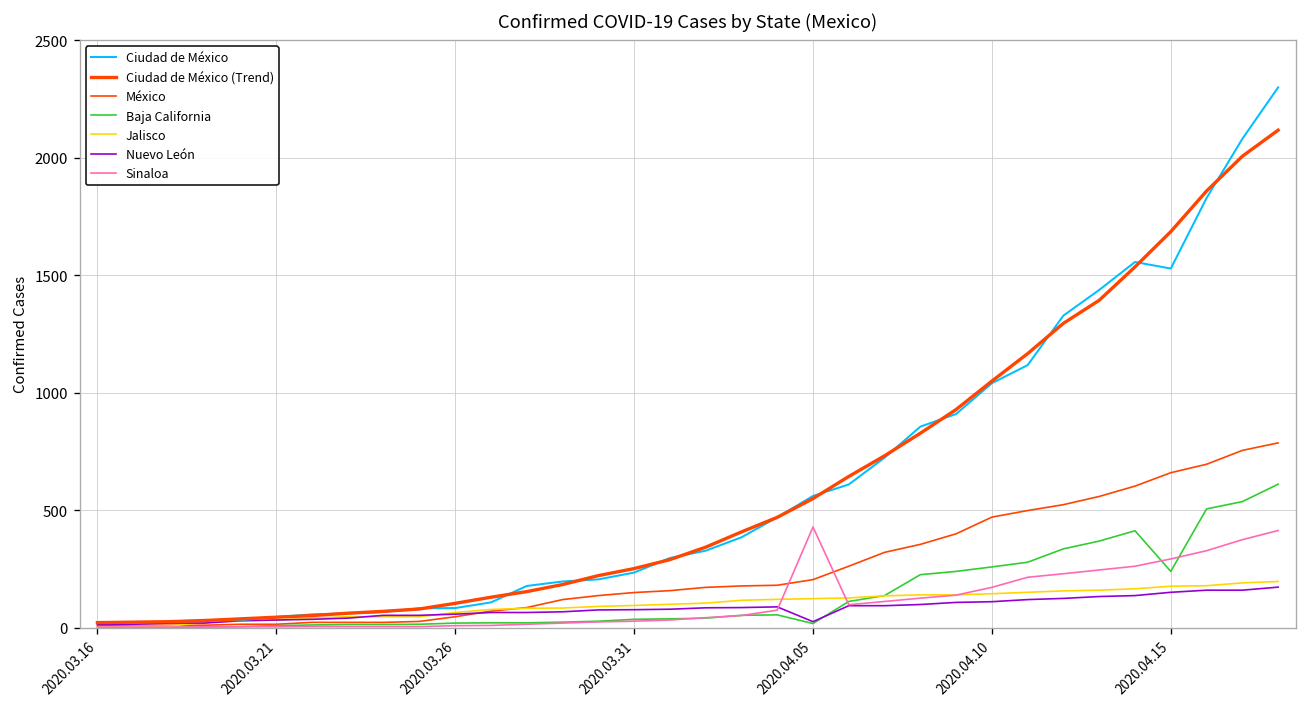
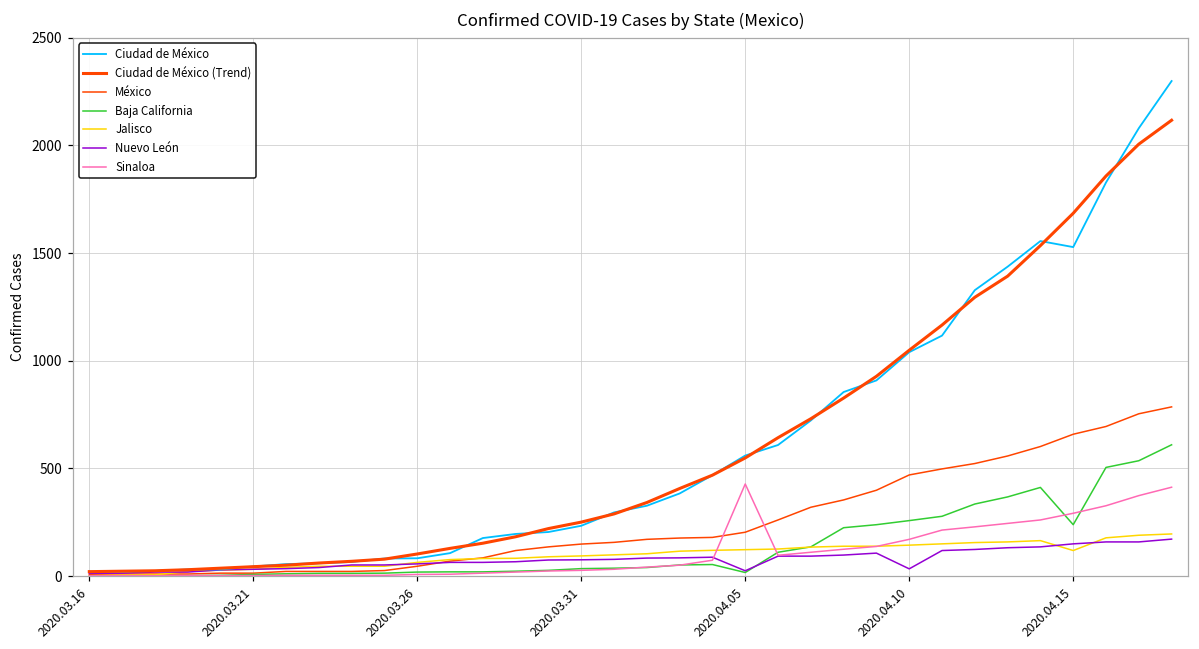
  {
    "Ciudad de México": {
      "2020.03.26": 80,
      "2020.03.31": 230,
      "2020.04.15": 1530
    },
    "Baja California": {
      "2020.04.10": 260,
      "2020.04.15": 240
    },
    "Jalisco": {
      "2020.03.31": 90,
      "2020.04.05": 120,
      "2020.04.10": 140,
-     "2020.04.15": 180
+     "2020.04.15": 120
    },
    "Nuevo León": {
      "2020.03.31": 80,
-     "2020.04.10": 110,
+     "2020.04.10": 30,
      "2020.04.15": 150
    },
    "Sinaloa": {
      "2020.04.05": 430,
      "2020.04.10": 170,
      "2020.04.15": 290
    }
  }
